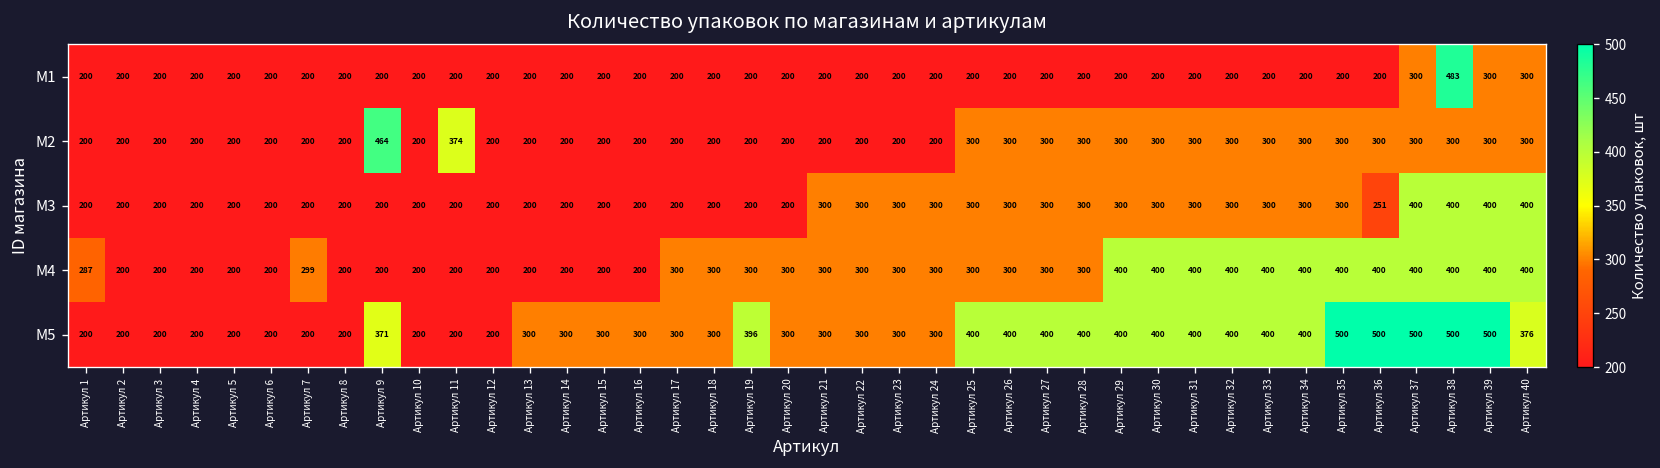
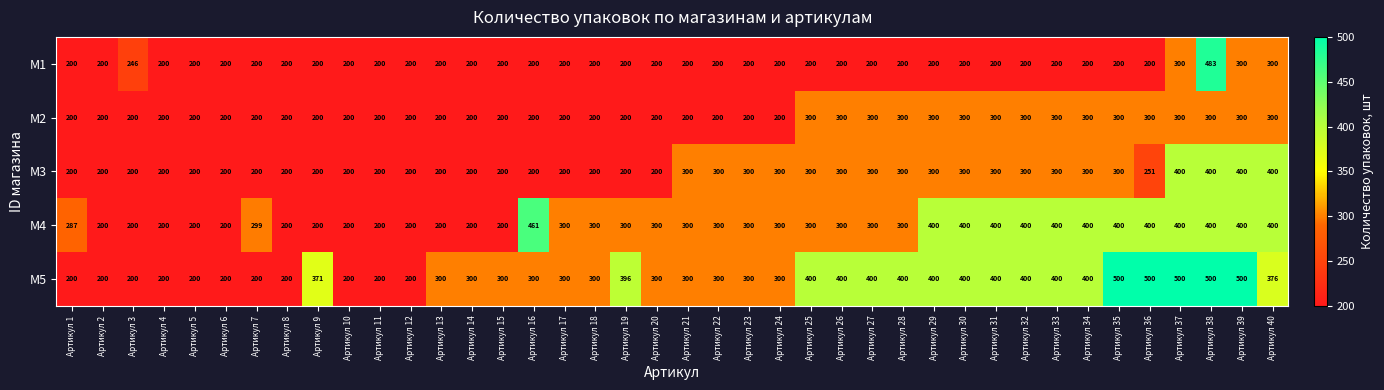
  {
    "M1": {
      "Артикул 1": 200,
      "Артикул 2": 200,
-     "Артикул 3": 200,
+     "Артикул 3": 246,
      "Артикул 4": 200,
      "Артикул 5": 200,
      "Артикул 6": 200,
      "Артикул 7": 200,
      "Артикул 8": 200,
      "Артикул 9": 200,
      "Артикул 10": 200,
      "Артикул 11": 200,
      "Артикул 12": 200,
      "Артикул 13": 200,
      "Артикул 14": 200,
      "Артикул 15": 200,
      "Артикул 16": 200,
      "Артикул 17": 200,
      "Артикул 18": 200,
      "Артикул 19": 200,
      "Артикул 20": 200,
      "Артикул 21": 200,
      "Артикул 22": 200,
      "Артикул 23": 200,
      "Артикул 24": 200,
      "Артикул 25": 200,
      "Артикул 26": 200,
      "Артикул 27": 200,
      "Артикул 28": 200,
      "Артикул 29": 200,
      "Артикул 30": 200,
      "Артикул 31": 200,
      "Артикул 32": 200,
      "Артикул 33": 200,
      "Артикул 34": 200,
      "Артикул 35": 200,
      "Артикул 36": 200,
      "Артикул 37": 300,
      "Артикул 38": 483,
      "Артикул 39": 300,
      "Артикул 40": 300
    },
    "M2": {
      "Артикул 1": 200,
      "Артикул 2": 200,
      "Артикул 3": 200,
      "Артикул 4": 200,
      "Артикул 5": 200,
      "Артикул 6": 200,
      "Артикул 7": 200,
      "Артикул 8": 200,
-     "Артикул 9": 464,
+     "Артикул 9": 200,
      "Артикул 10": 200,
-     "Артикул 11": 374,
+     "Артикул 11": 200,
      "Артикул 12": 200,
      "Артикул 13": 200,
      "Артикул 14": 200,
      "Артикул 15": 200,
      "Артикул 16": 200,
      "Артикул 17": 200,
      "Артикул 18": 200,
      "Артикул 19": 200,
      "Артикул 20": 200,
      "Артикул 21": 200,
      "Артикул 22": 200,
      "Артикул 23": 200,
      "Артикул 24": 200,
      "Артикул 25": 300,
      "Артикул 26": 300,
      "Артикул 27": 300,
      "Артикул 28": 300,
      "Артикул 29": 300,
      "Артикул 30": 300,
      "Артикул 31": 300,
      "Артикул 32": 300,
      "Артикул 33": 300,
      "Артикул 34": 300,
      "Артикул 35": 300,
      "Артикул 36": 300,
      "Артикул 37": 300,
      "Артикул 38": 300,
      "Артикул 39": 300,
      "Артикул 40": 300
    },
    "M3": {
      "Артикул 1": 200,
      "Артикул 2": 200,
      "Артикул 3": 200,
      "Артикул 4": 200,
      "Артикул 5": 200,
      "Артикул 6": 200,
      "Артикул 7": 200,
      "Артикул 8": 200,
      "Артикул 9": 200,
      "Артикул 10": 200,
      "Артикул 11": 200,
      "Артикул 12": 200,
      "Артикул 13": 200,
      "Артикул 14": 200,
      "Артикул 15": 200,
      "Артикул 16": 200,
      "Артикул 17": 200,
      "Артикул 18": 200,
      "Артикул 19": 200,
      "Артикул 20": 200,
      "Артикул 21": 300,
      "Артикул 22": 300,
      "Артикул 23": 300,
      "Артикул 24": 300,
      "Артикул 25": 300,
      "Артикул 26": 300,
      "Артикул 27": 300,
      "Артикул 28": 300,
      "Артикул 29": 300,
      "Артикул 30": 300,
      "Артикул 31": 300,
      "Артикул 32": 300,
      "Артикул 33": 300,
      "Артикул 34": 300,
      "Артикул 35": 300,
      "Артикул 36": 251,
      "Артикул 37": 400,
      "Артикул 38": 400,
      "Артикул 39": 400,
      "Артикул 40": 400
    },
    "M4": {
      "Артикул 1": 287,
      "Артикул 2": 200,
      "Артикул 3": 200,
      "Артикул 4": 200,
      "Артикул 5": 200,
      "Артикул 6": 200,
      "Артикул 7": 299,
      "Артикул 8": 200,
      "Артикул 9": 200,
      "Артикул 10": 200,
      "Артикул 11": 200,
      "Артикул 12": 200,
      "Артикул 13": 200,
      "Артикул 14": 200,
      "Артикул 15": 200,
-     "Артикул 16": 200,
+     "Артикул 16": 461,
      "Артикул 17": 300,
      "Артикул 18": 300,
      "Артикул 19": 300,
      "Артикул 20": 300,
      "Артикул 21": 300,
      "Артикул 22": 300,
      "Артикул 23": 300,
      "Артикул 24": 300,
      "Артикул 25": 300,
      "Артикул 26": 300,
      "Артикул 27": 300,
      "Артикул 28": 300,
      "Артикул 29": 400,
      "Артикул 30": 400,
      "Артикул 31": 400,
      "Артикул 32": 400,
      "Артикул 33": 400,
      "Артикул 34": 400,
      "Артикул 35": 400,
      "Артикул 36": 400,
      "Артикул 37": 400,
      "Артикул 38": 400,
      "Артикул 39": 400,
      "Артикул 40": 400
    },
    "M5": {
      "Артикул 1": 200,
      "Артикул 2": 200,
      "Артикул 3": 200,
      "Артикул 4": 200,
      "Артикул 5": 200,
      "Артикул 6": 200,
      "Артикул 7": 200,
      "Артикул 8": 200,
      "Артикул 9": 371,
      "Артикул 10": 200,
      "Артикул 11": 200,
      "Артикул 12": 200,
      "Артикул 13": 300,
      "Артикул 14": 300,
      "Артикул 15": 300,
      "Артикул 16": 300,
      "Артикул 17": 300,
      "Артикул 18": 300,
      "Артикул 19": 396,
      "Артикул 20": 300,
      "Артикул 21": 300,
      "Артикул 22": 300,
      "Артикул 23": 300,
      "Артикул 24": 300,
      "Артикул 25": 400,
      "Артикул 26": 400,
      "Артикул 27": 400,
      "Артикул 28": 400,
      "Артикул 29": 400,
      "Артикул 30": 400,
      "Артикул 31": 400,
      "Артикул 32": 400,
      "Артикул 33": 400,
      "Артикул 34": 400,
      "Артикул 35": 500,
      "Артикул 36": 500,
      "Артикул 37": 500,
      "Артикул 38": 500,
      "Артикул 39": 500,
      "Артикул 40": 376
    }
  }
